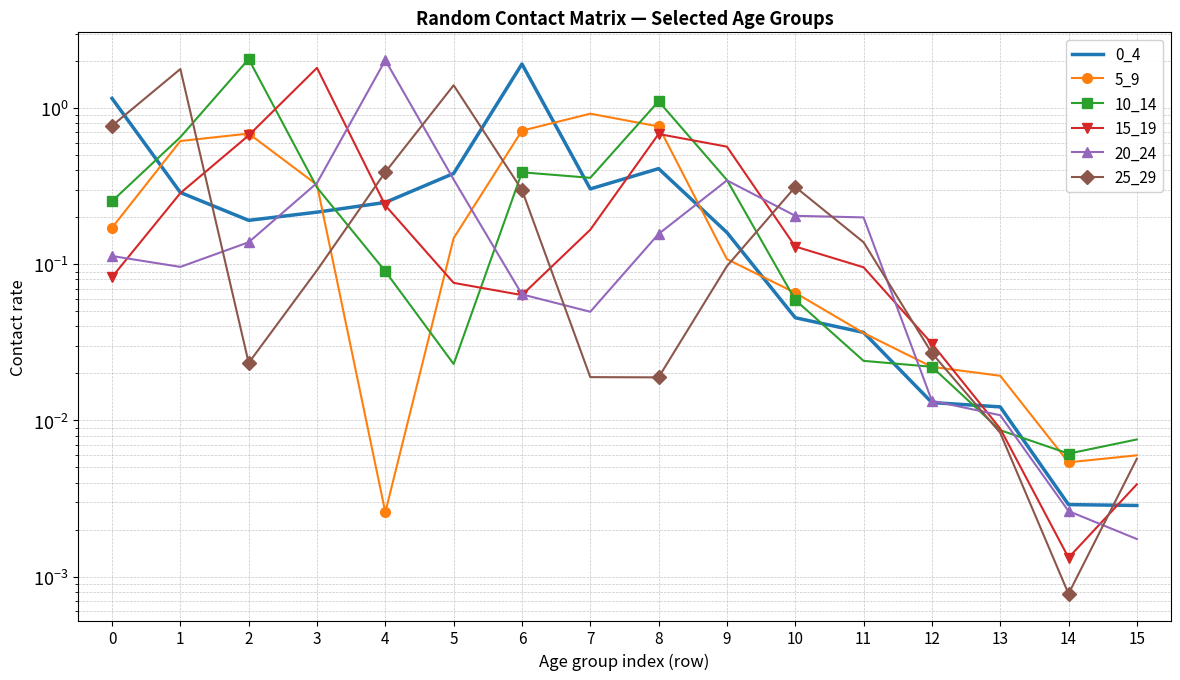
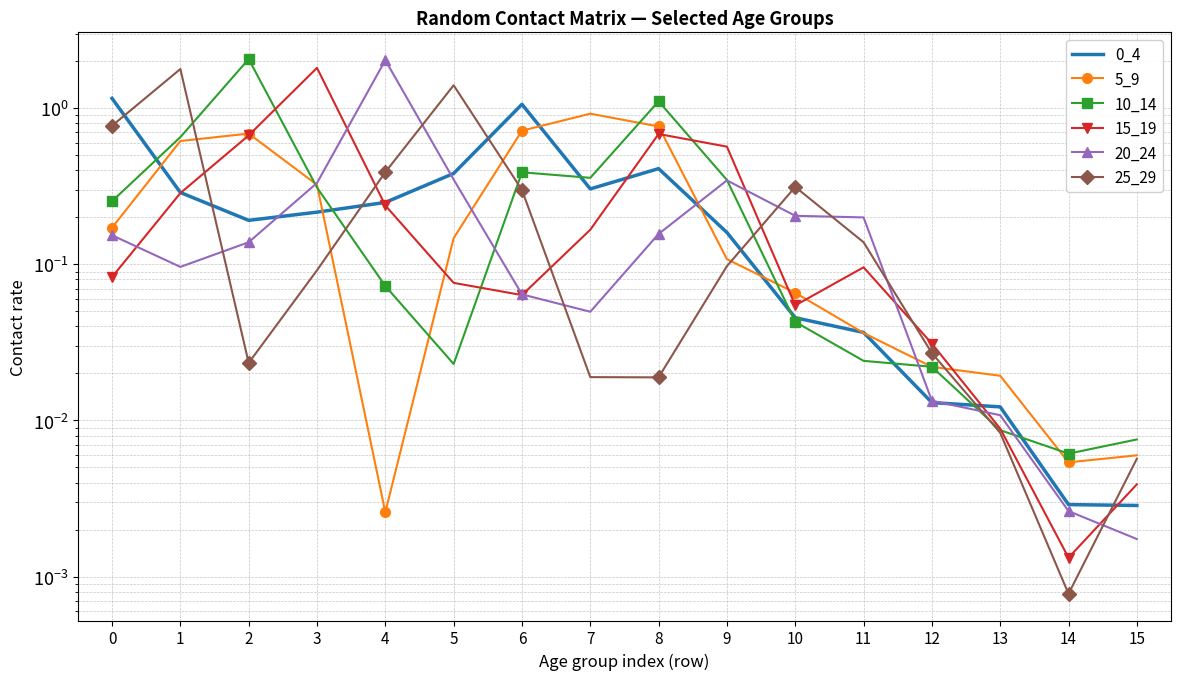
  {
    "0_4": {
      "0": 1.2,
      "2": 0.19,
      "3": 0.22,
      "4": 0.25,
      "5": 0.38,
-     "6": 1.9,
+     "6": 1.1,
      "7": 0.3,
      "8": 0.4,
      "9": 0.16,
      "10": 0.046,
      "13": 0.012,
      "14": 0.0029,
      "15": 0.0029
    },
    "5_9": {
      "0": 0.17,
      "1": 0.62,
      "4": 0.0026,
      "5": 0.15,
      "6": 0.7,
      "7": 0.9,
      "8": 0.8,
      "9": 0.11,
      "10": 0.066,
      "13": 0.019,
      "14": 0.0054,
      "15": 0.006
    },
    "10_14": {
      "0": 0.25,
      "1": 0.65,
      "2": 2.1,
      "3": 0.31,
-     "4": 0.09,
+     "4": 0.07,
      "5": 0.023,
      "6": 0.39,
      "7": 0.36,
      "8": 1.1,
-     "10": 0.059,
+     "10": 0.043,
      "11": 0.024,
      "14": 0.006,
      "15": 0.008
    },
    "15_19": {
      "0": 0.08,
      "3": 1.8,
      "4": 0.24,
      "5": 0.08,
      "7": 0.17,
      "8": 0.7,
      "9": 0.57,
-     "10": 0.13,
+     "10": 0.055,
      "11": 0.10,
      "12": 0.031,
      "14": 0.0013,
      "15": 0.004
    },
    "20_24": {
-     "0": 0.11,
+     "0": 0.15,
      "1": 0.10,
      "2": 0.14,
      "4": 2.0,
      "5": 0.35,
      "7": 0.05,
      "8": 0.16,
      "10": 0.20,
      "11": 0.20,
      "13": 0.011,
      "14": 0.0026,
      "15": 0.0017
    },
    "25_29": {
      "0": 0.8,
      "1": 1.8,
      "2": 0.023,
      "3": 0.09,
      "4": 0.39,
      "5": 1.4,
      "6": 0.30,
      "7": 0.019,
      "8": 0.019,
      "9": 0.10,
      "10": 0.31,
      "11": 0.14,
      "12": 0.027,
      "13": 0.008,
      "14": 0.0008,
      "15": 0.0057
    }
  }
